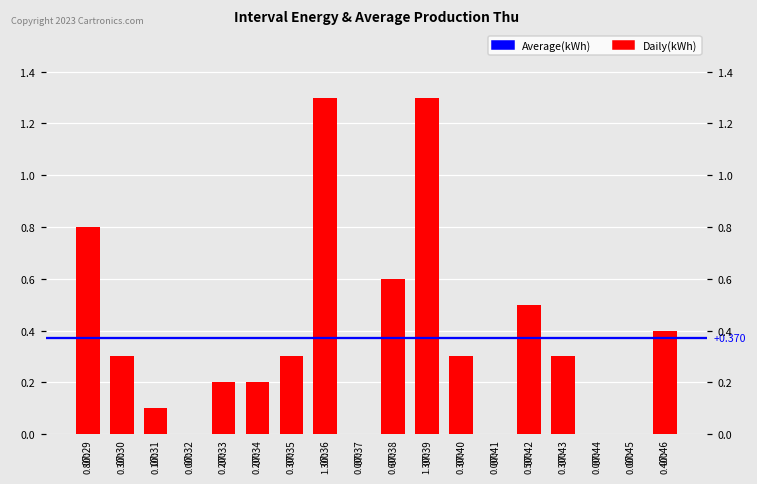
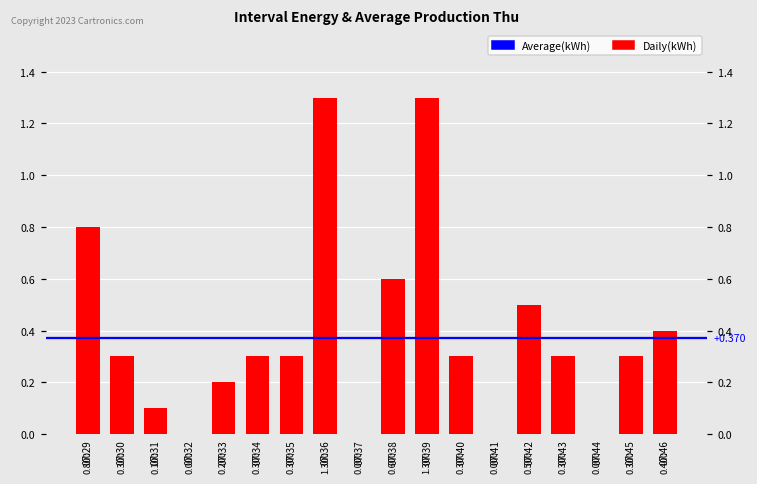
  {
    "07:32": 0.000,
-   "07:34": 0.200,
+   "07:34": 0.300,
    "07:37": 0.000,
    "07:41": 0.000,
    "07:44": 0.000,
-   "07:45": 0.000
+   "07:45": 0.300
  }
